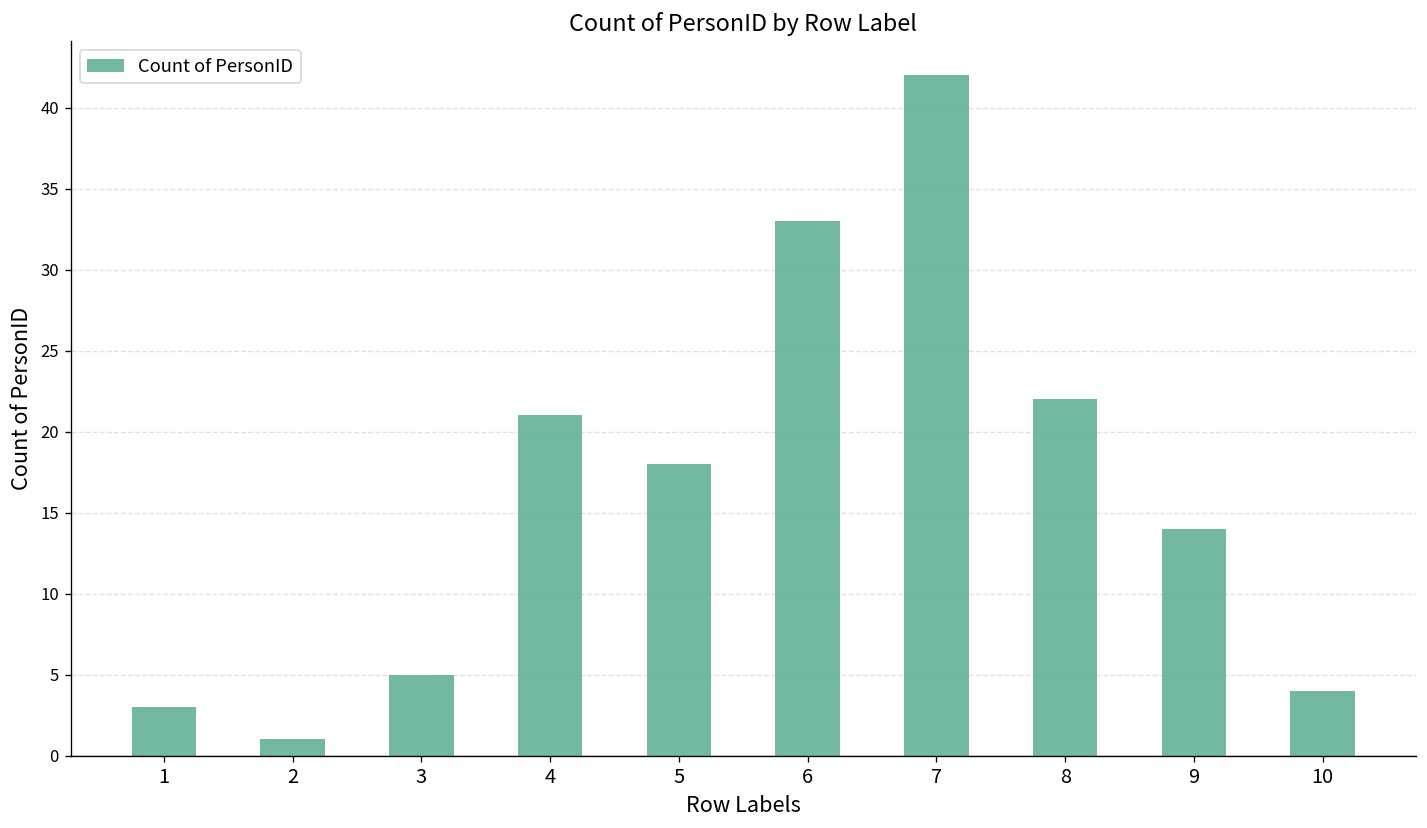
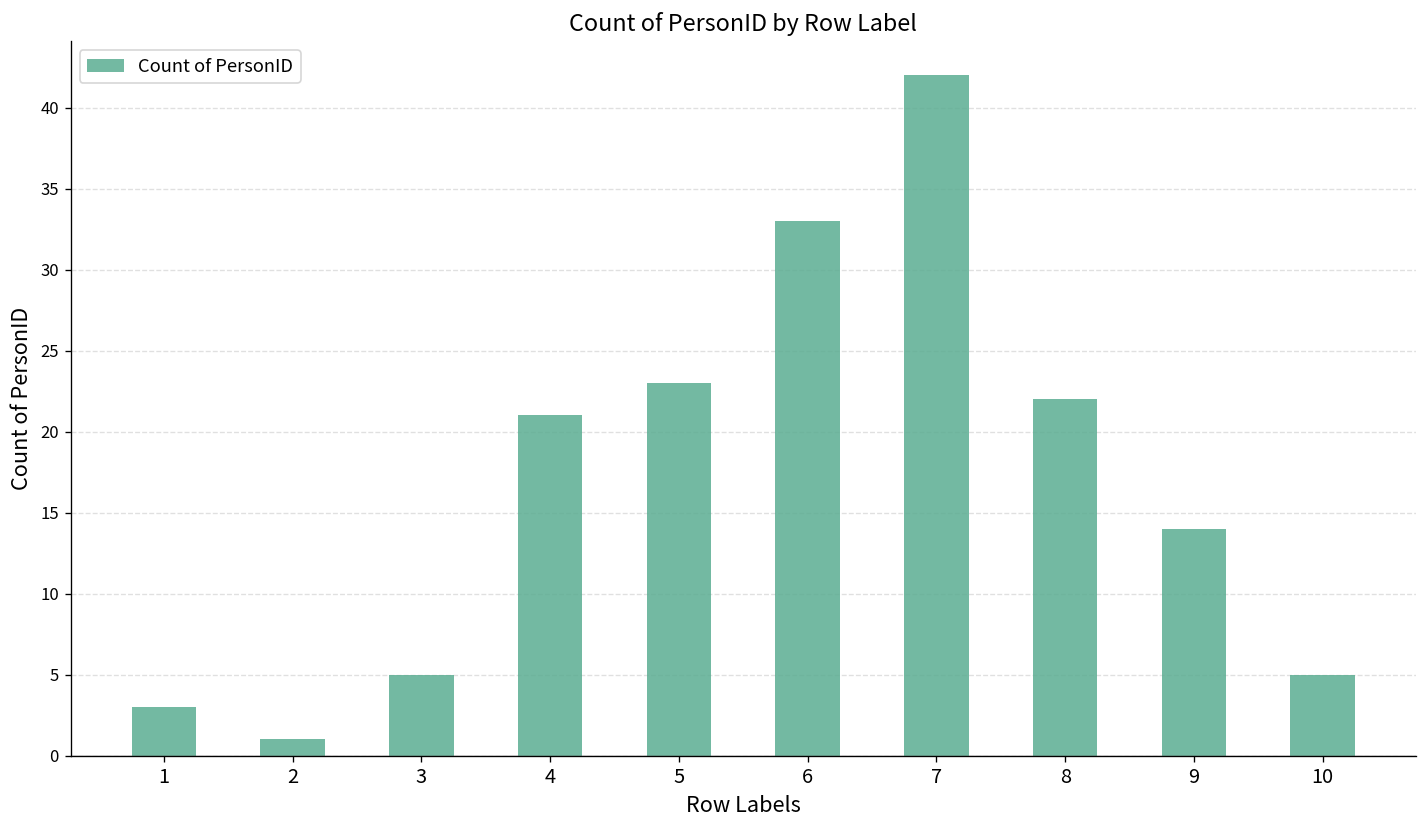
  {
    "1": 3,
    "2": 1,
    "3": 5,
    "4": 21,
-   "5": 18,
+   "5": 23,
    "6": 33,
    "7": 42,
    "8": 22,
    "9": 14,
-   "10": 4
+   "10": 5
  }
